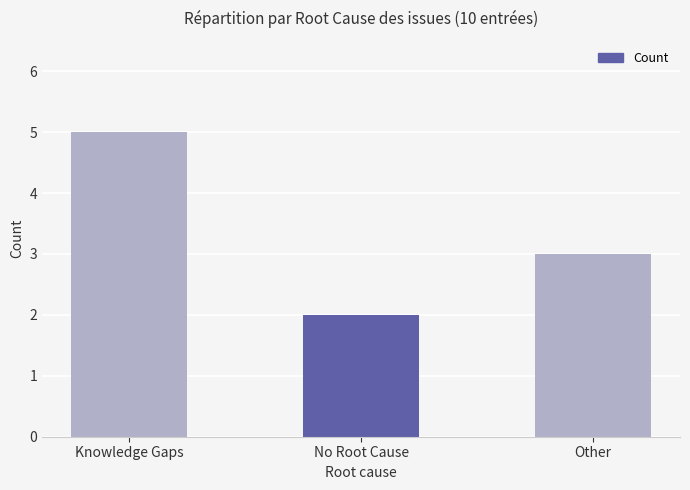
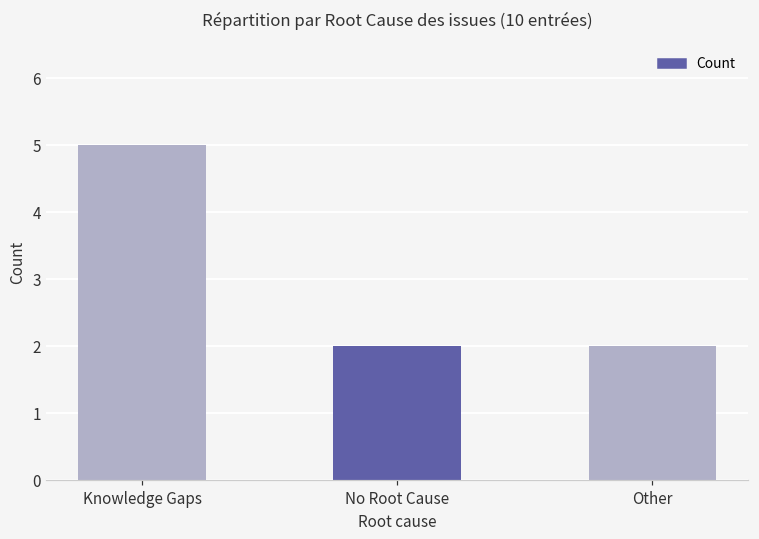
  {
    "Knowledge Gaps": 5,
    "No Root Cause": 2,
-   "Other": 3
+   "Other": 2
  }
